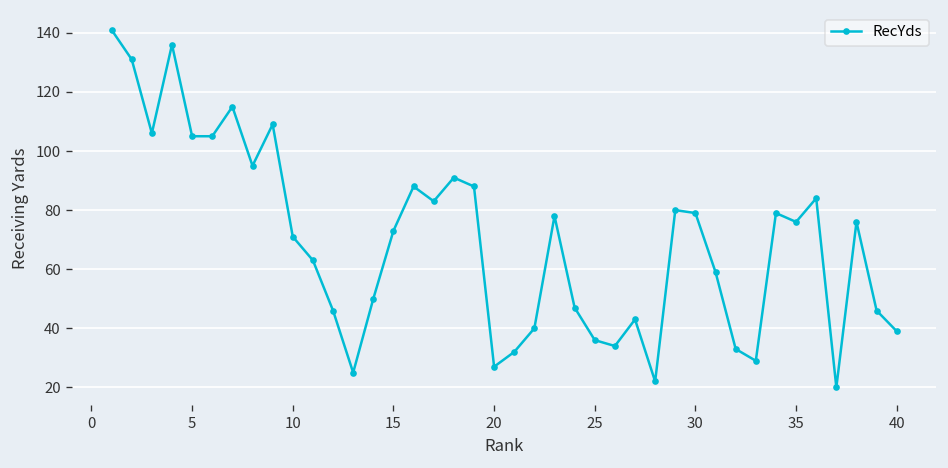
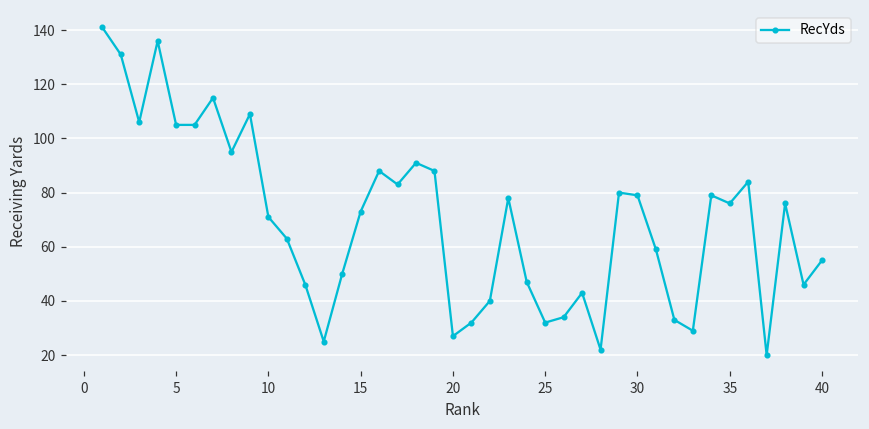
  {
    "5": 105,
    "10": 71,
    "15": 73,
    "20": 27,
-   "25": 36,
+   "25": 32,
    "30": 79,
    "35": 76,
-   "40": 39
+   "40": 55
  }
